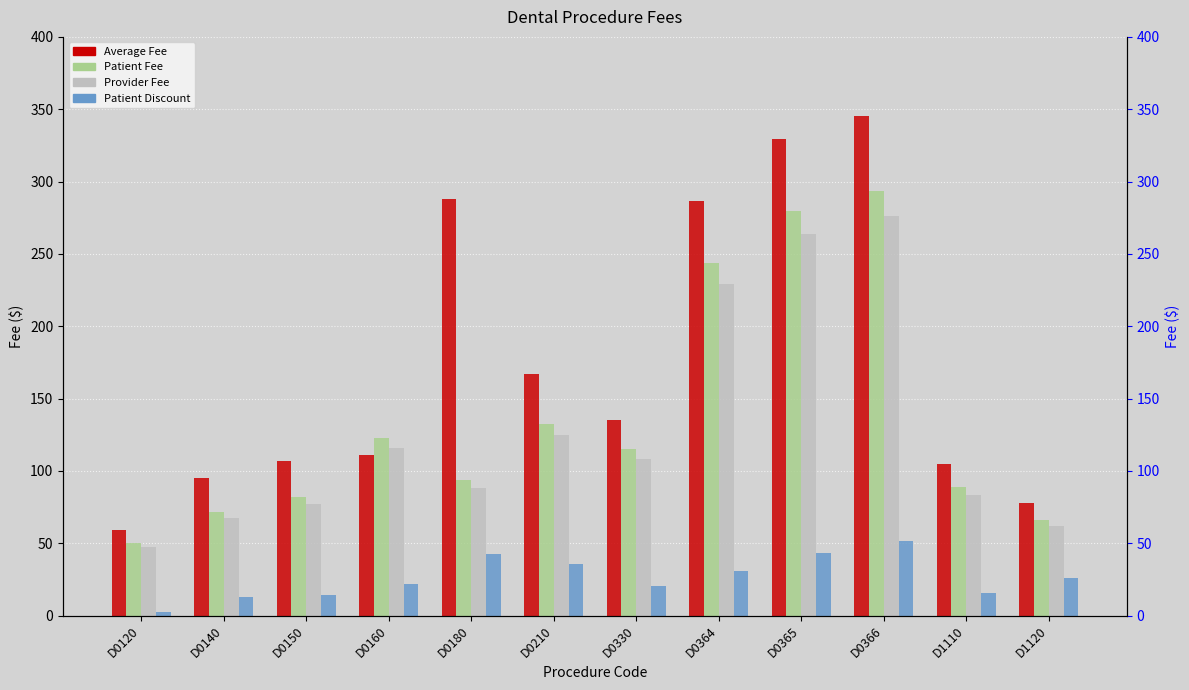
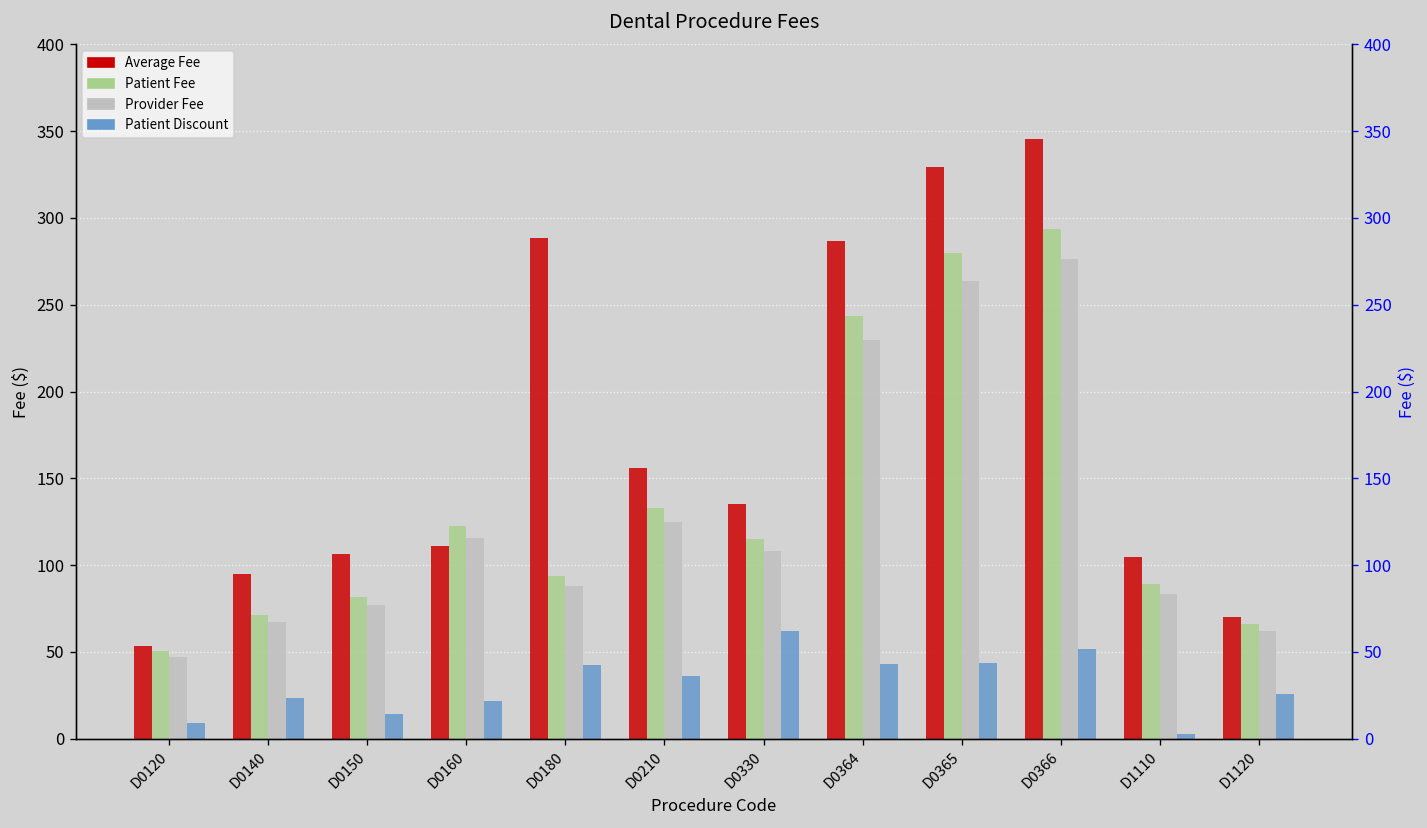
  {
    "Average Fee": {
-     "D0120": 59,
+     "D0120": 54,
      "D0140": 95,
      "D0150": 107,
      "D0160": 111,
      "D0180": 288,
-     "D0210": 167,
+     "D0210": 156,
      "D0330": 135,
      "D0364": 287,
      "D0365": 329,
      "D0366": 346,
      "D1110": 105,
-     "D1120": 78
+     "D1120": 70
    },
    "Patient Discount": {
-     "D0120": 3,
-     "D0140": 13,
+     "D0120": 9,
+     "D0140": 23,
      "D0150": 14,
      "D0160": 22,
      "D0180": 43,
      "D0210": 36,
-     "D0330": 20,
-     "D0364": 31,
+     "D0330": 62,
+     "D0364": 43,
      "D0365": 43,
      "D0366": 52,
-     "D1110": 16,
+     "D1110": 3,
      "D1120": 26
    }
  }
